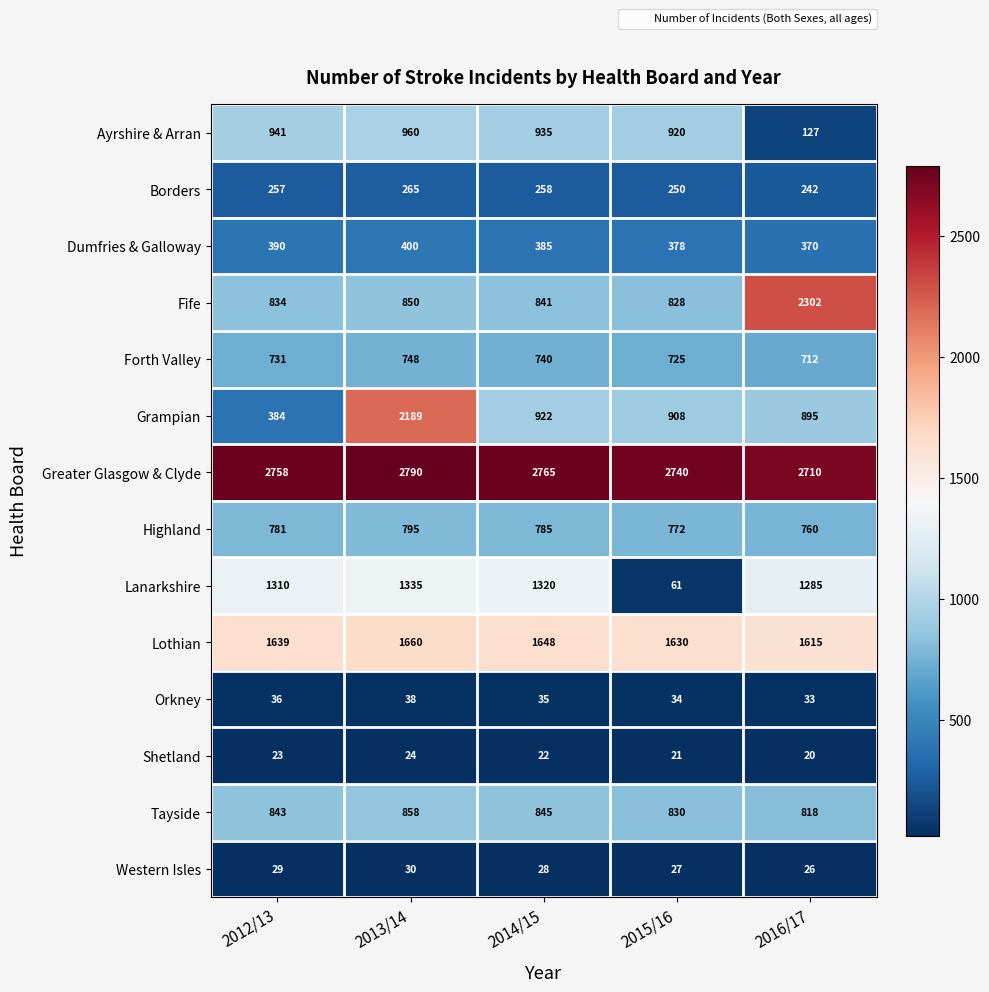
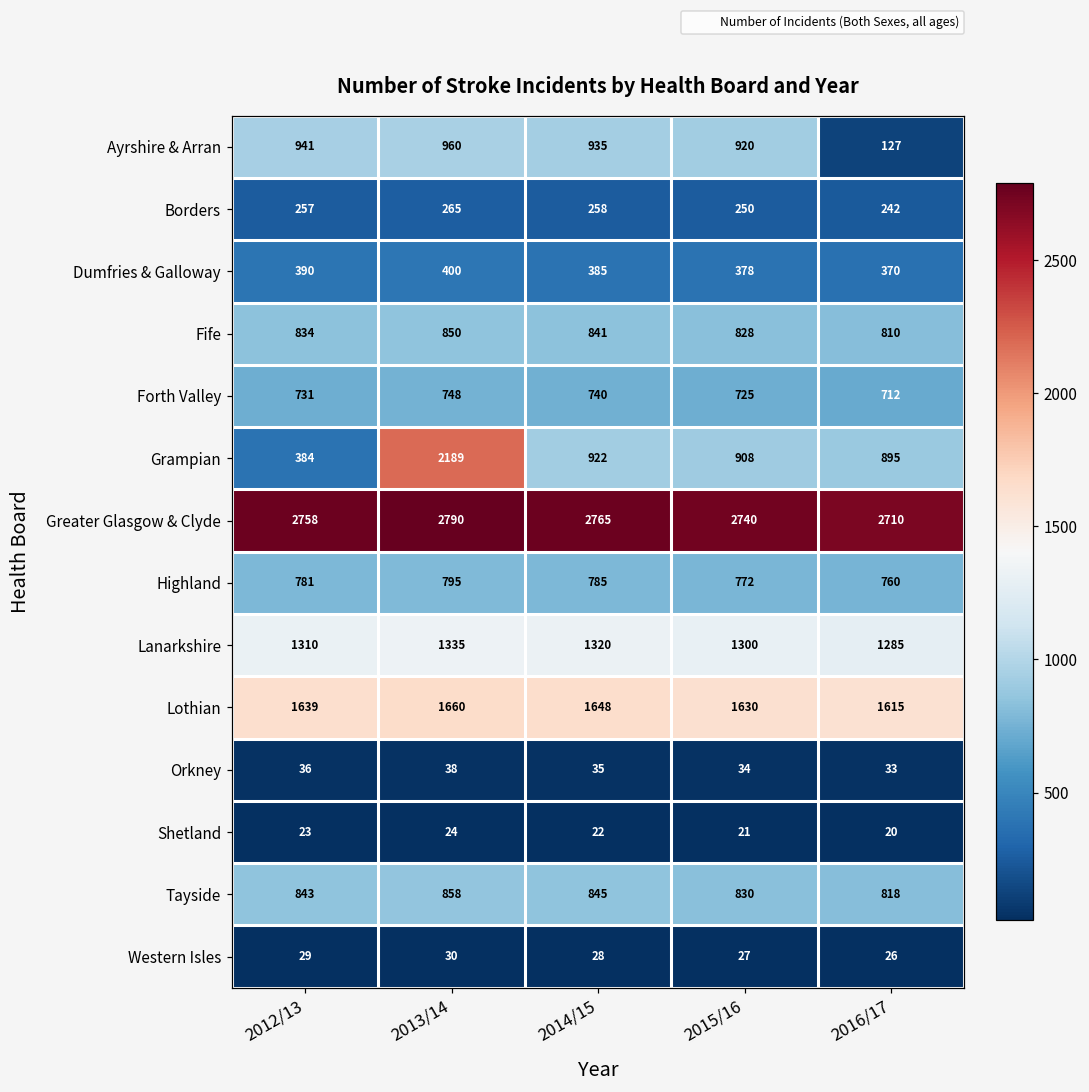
  {
    "Ayrshire & Arran": {
      "2012/13": 941,
      "2013/14": 960,
      "2014/15": 935,
      "2015/16": 920,
      "2016/17": 127
    },
    "Borders": {
      "2012/13": 257,
      "2013/14": 265,
      "2014/15": 258,
      "2015/16": 250,
      "2016/17": 242
    },
    "Dumfries & Galloway": {
      "2012/13": 390,
      "2013/14": 400,
      "2014/15": 385,
      "2015/16": 378,
      "2016/17": 370
    },
    "Fife": {
      "2012/13": 834,
      "2013/14": 850,
      "2014/15": 841,
      "2015/16": 828,
-     "2016/17": 2302
+     "2016/17": 810
    },
    "Forth Valley": {
      "2012/13": 731,
      "2013/14": 748,
      "2014/15": 740,
      "2015/16": 725,
      "2016/17": 712
    },
    "Grampian": {
      "2012/13": 384,
      "2013/14": 2189,
      "2014/15": 922,
      "2015/16": 908,
      "2016/17": 895
    },
    "Greater Glasgow & Clyde": {
      "2012/13": 2758,
      "2013/14": 2790,
      "2014/15": 2765,
      "2015/16": 2740,
      "2016/17": 2710
    },
    "Highland": {
      "2012/13": 781,
      "2013/14": 795,
      "2014/15": 785,
      "2015/16": 772,
      "2016/17": 760
    },
    "Lanarkshire": {
      "2012/13": 1310,
      "2013/14": 1335,
      "2014/15": 1320,
-     "2015/16": 61,
+     "2015/16": 1300,
      "2016/17": 1285
    },
    "Lothian": {
      "2012/13": 1639,
      "2013/14": 1660,
      "2014/15": 1648,
      "2015/16": 1630,
      "2016/17": 1615
    },
    "Orkney": {
      "2012/13": 36,
      "2013/14": 38,
      "2014/15": 35,
      "2015/16": 34,
      "2016/17": 33
    },
    "Shetland": {
      "2012/13": 23,
      "2013/14": 24,
      "2014/15": 22,
      "2015/16": 21,
      "2016/17": 20
    },
    "Tayside": {
      "2012/13": 843,
      "2013/14": 858,
      "2014/15": 845,
      "2015/16": 830,
      "2016/17": 818
    },
    "Western Isles": {
      "2012/13": 29,
      "2013/14": 30,
      "2014/15": 28,
      "2015/16": 27,
      "2016/17": 26
    }
  }
